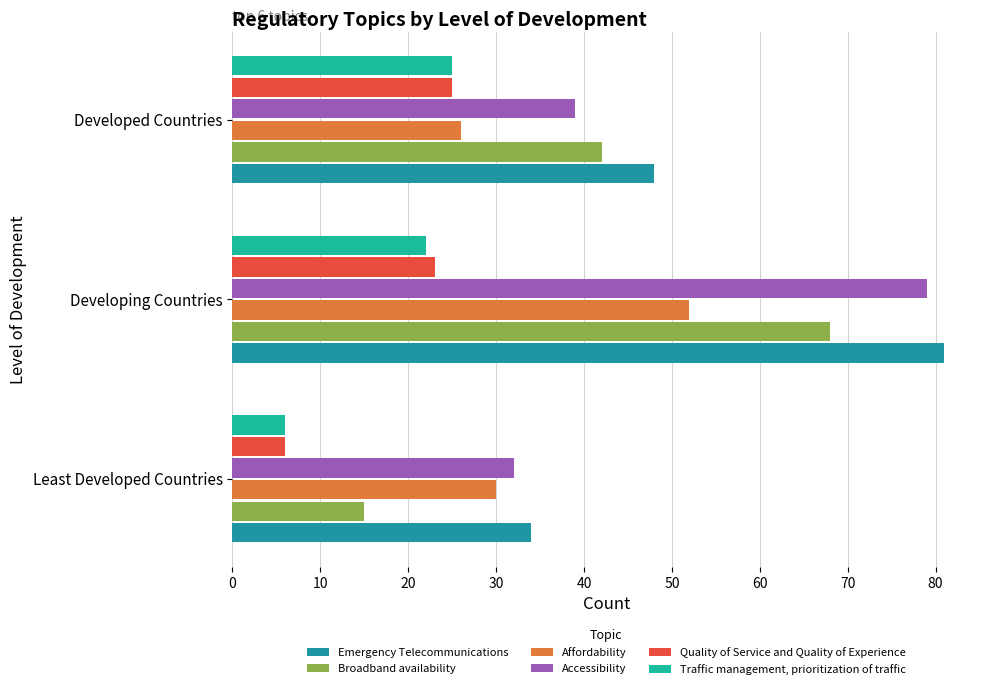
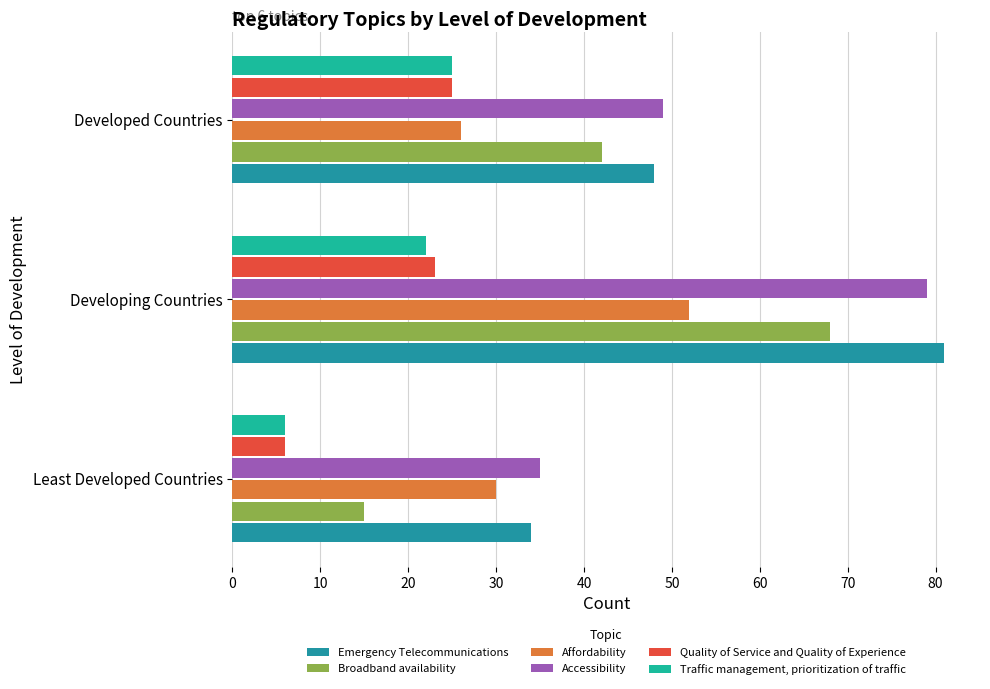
  {
    "Broadband availability": {
      "Developed Countries": 42,
      "Developing Countries": 68,
      "Least Developed Countries": 15
    },
    "Accessibility": {
-     "Developed Countries": 39,
+     "Developed Countries": 49,
      "Developing Countries": 79,
-     "Least Developed Countries": 32
+     "Least Developed Countries": 35
    }
  }
